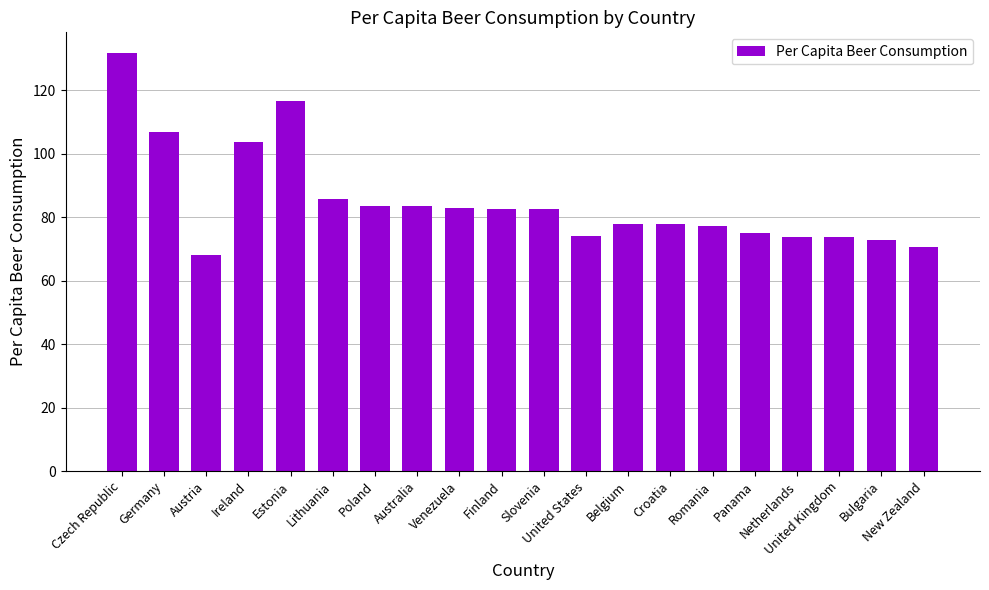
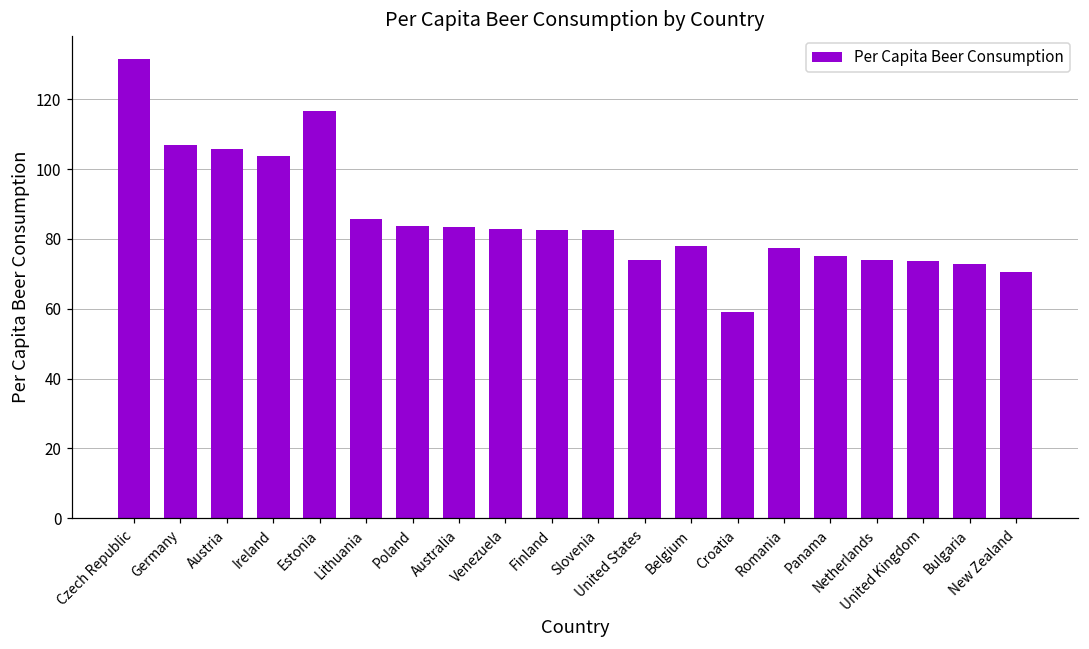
  {
    "Czech Republic": 132,
    "Germany": 107,
-   "Austria": 68,
+   "Austria": 106,
    "Ireland": 104,
    "Estonia": 117,
    "Lithuania": 86,
    "Poland": 84,
    "Australia": 83,
    "Venezuela": 83,
    "Finland": 83,
    "Slovenia": 83,
    "United States": 74,
    "Belgium": 78,
-   "Croatia": 78,
+   "Croatia": 59,
    "Romania": 77,
    "Panama": 75,
    "Netherlands": 74,
    "United Kingdom": 74,
    "Bulgaria": 73,
    "New Zealand": 71
  }
